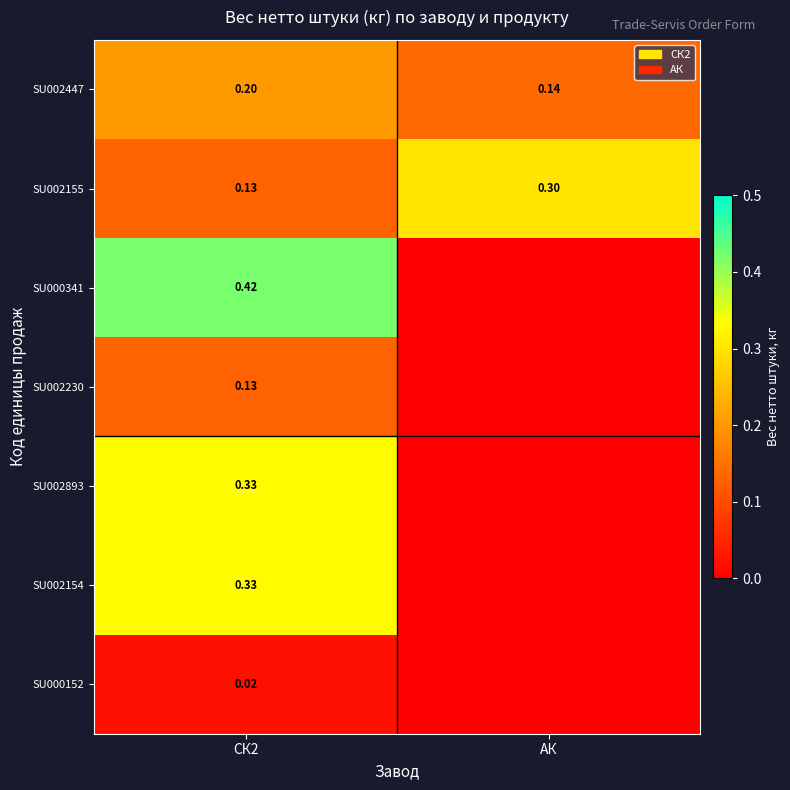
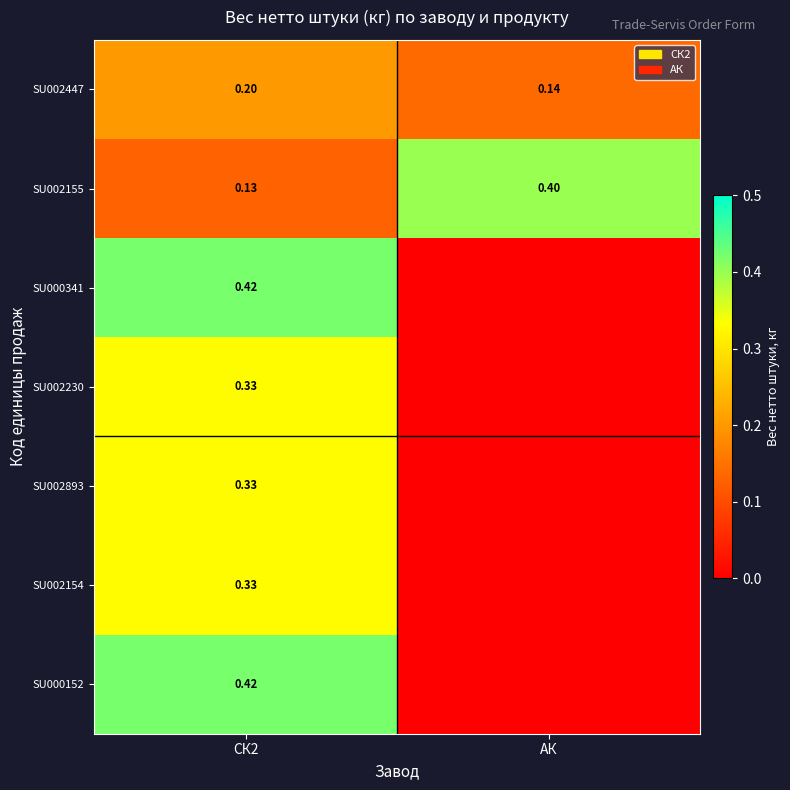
  {
    "SU002447": {
      "СК2": 0.20,
      "АК": 0.14
    },
    "SU002155": {
      "СК2": 0.13,
-     "АК": 0.30
+     "АК": 0.40
    },
    "SU000341": {
      "СК2": 0.42
    },
    "SU002230": {
-     "СК2": 0.13
+     "СК2": 0.33
    },
    "SU002893": {
      "СК2": 0.33
    },
    "SU002154": {
      "СК2": 0.33
    },
    "SU000152": {
-     "СК2": 0.02
+     "СК2": 0.42
    }
  }
